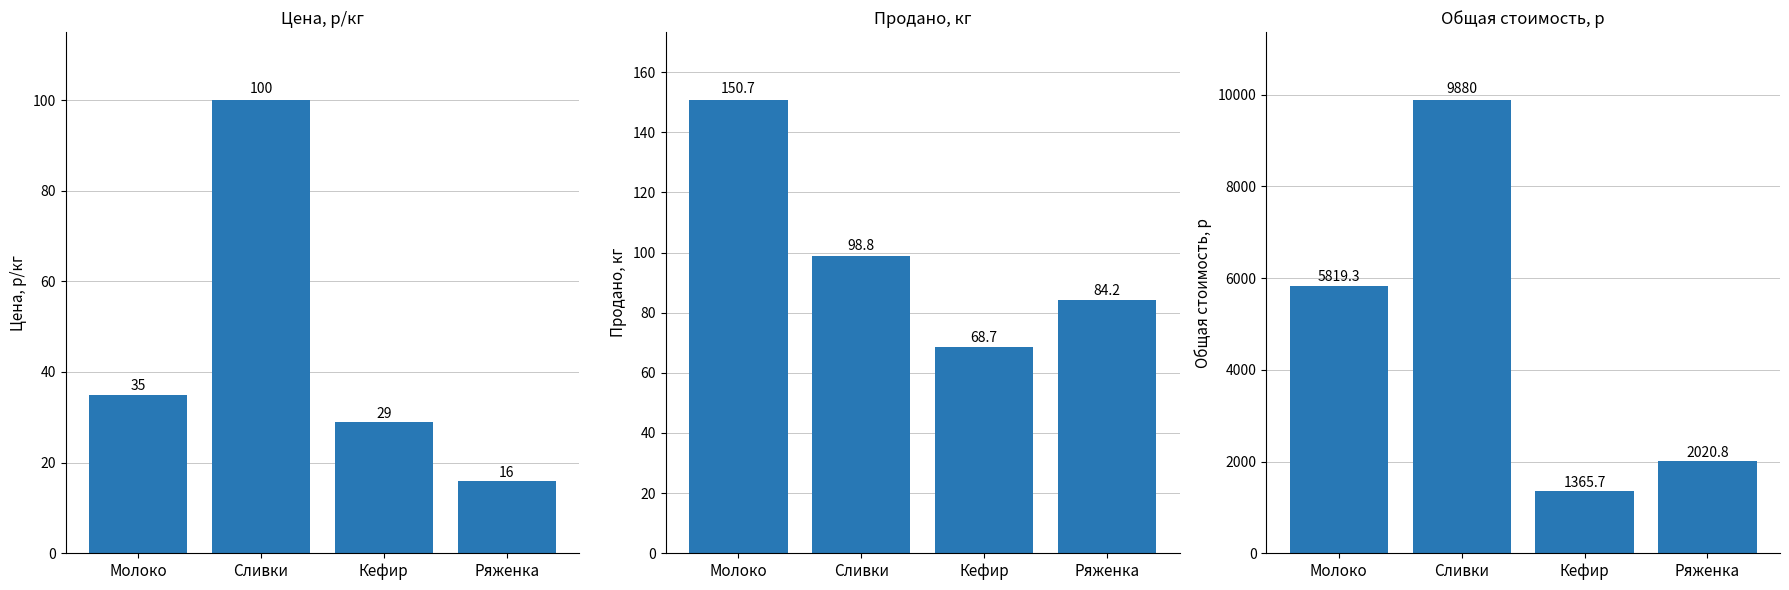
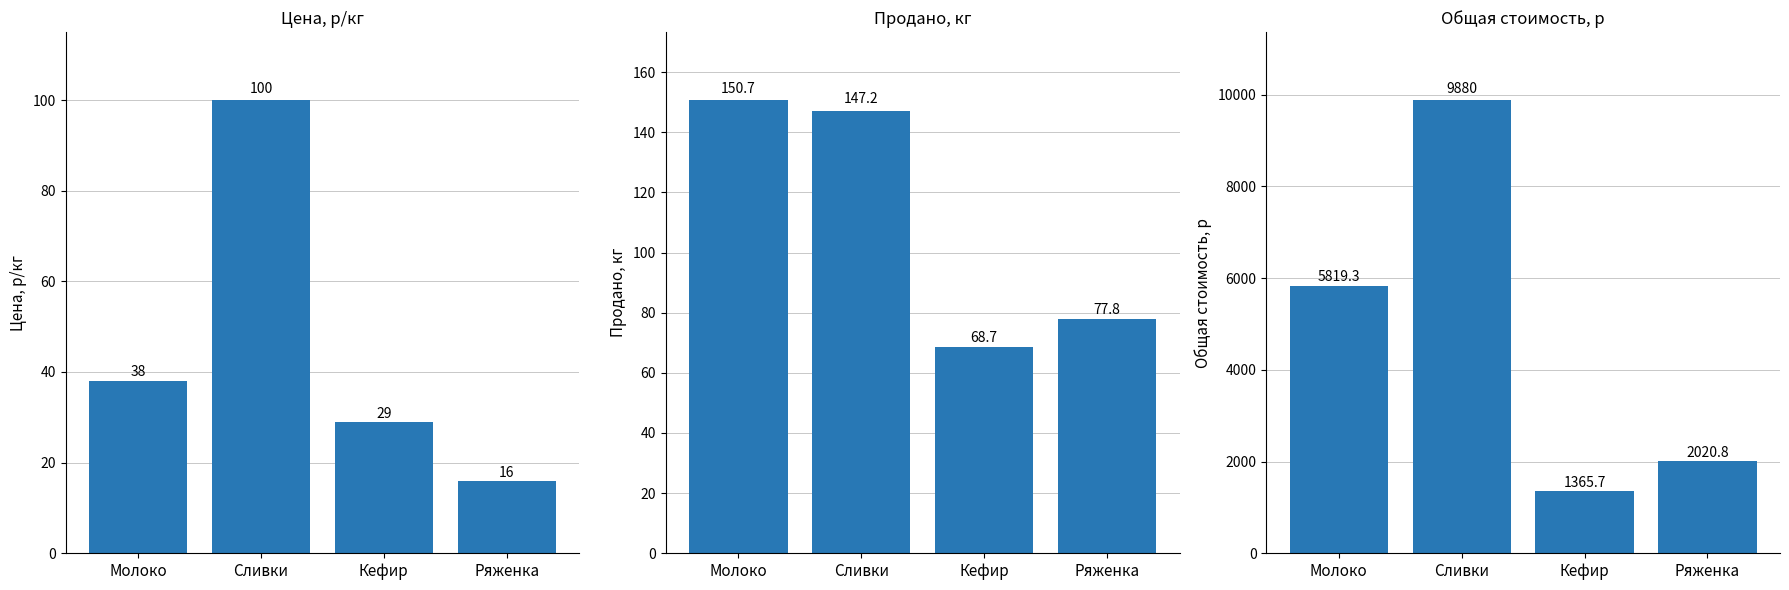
  {
    "Цена, р/кг": {
-     "Молоко": 35,
+     "Молоко": 38,
      "Сливки": 100,
      "Кефир": 29,
      "Ряженка": 16
    },
    "Продано, кг": {
      "Молоко": 150.7,
-     "Сливки": 98.8,
+     "Сливки": 147.2,
      "Кефир": 68.7,
-     "Ряженка": 84.2
+     "Ряженка": 77.8
    },
    "Общая стоимость, р": {
      "Молоко": 5819.3,
      "Сливки": 9880,
      "Кефир": 1365.7,
      "Ряженка": 2020.8
    }
  }
